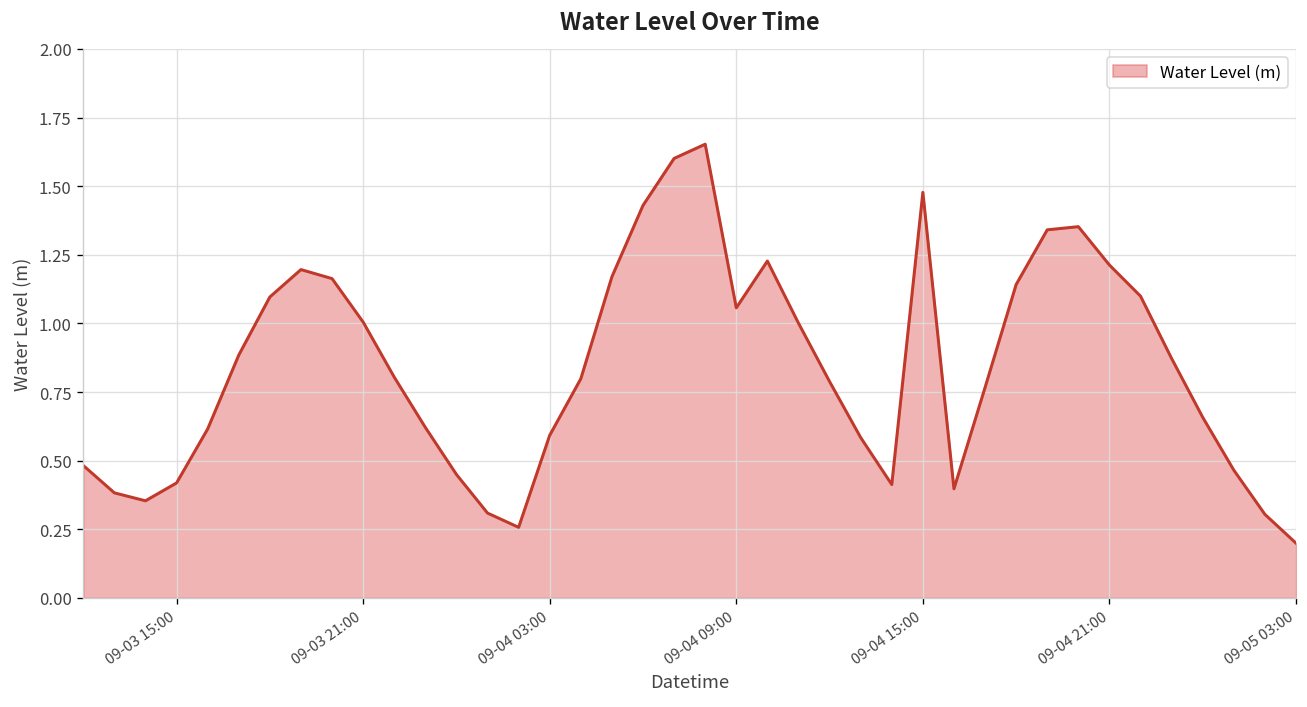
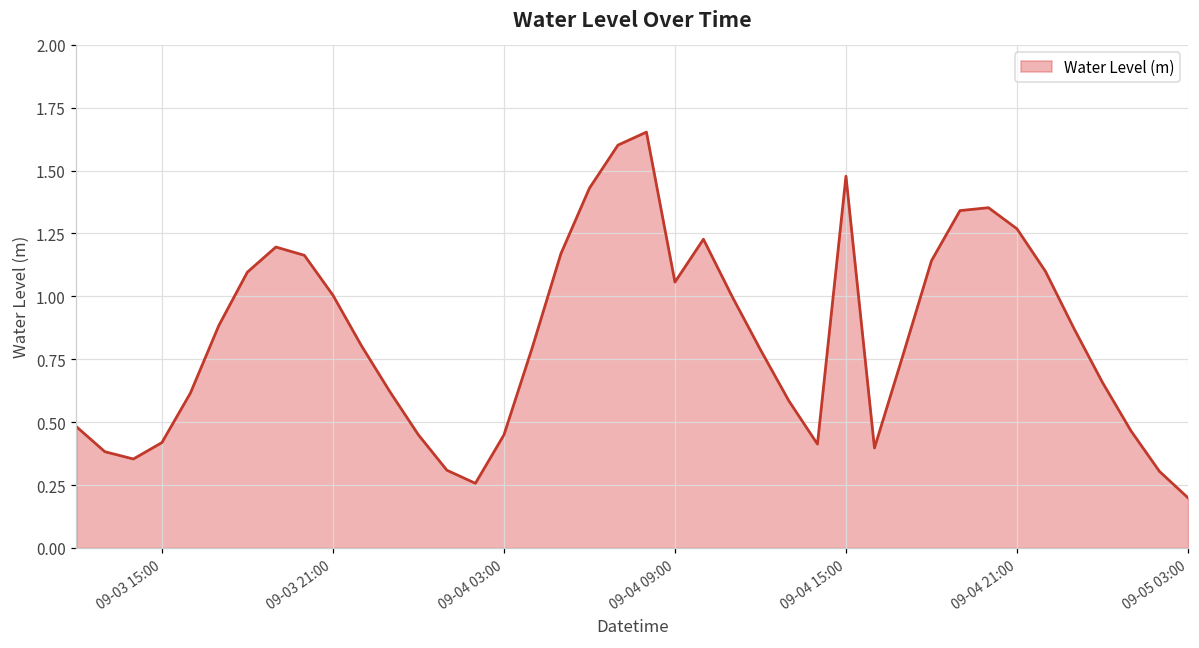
  {
    "09-03 15:00": 0.42,
    "09-03 21:00": 1.00,
-   "09-04 03:00": 0.59,
+   "09-04 03:00": 0.45,
    "09-04 09:00": 1.06,
    "09-04 15:00": 1.48,
-   "09-04 21:00": 1.21,
+   "09-04 21:00": 1.27,
    "09-05 03:00": 0.20
  }
